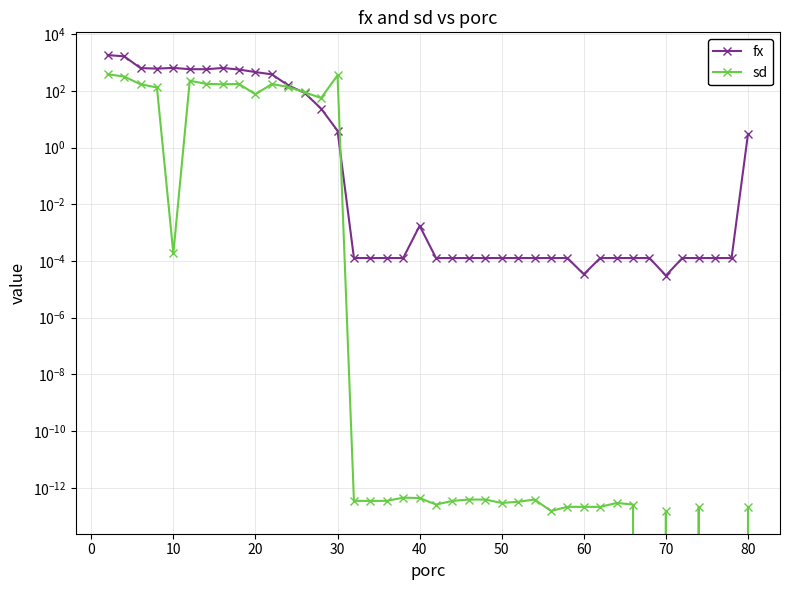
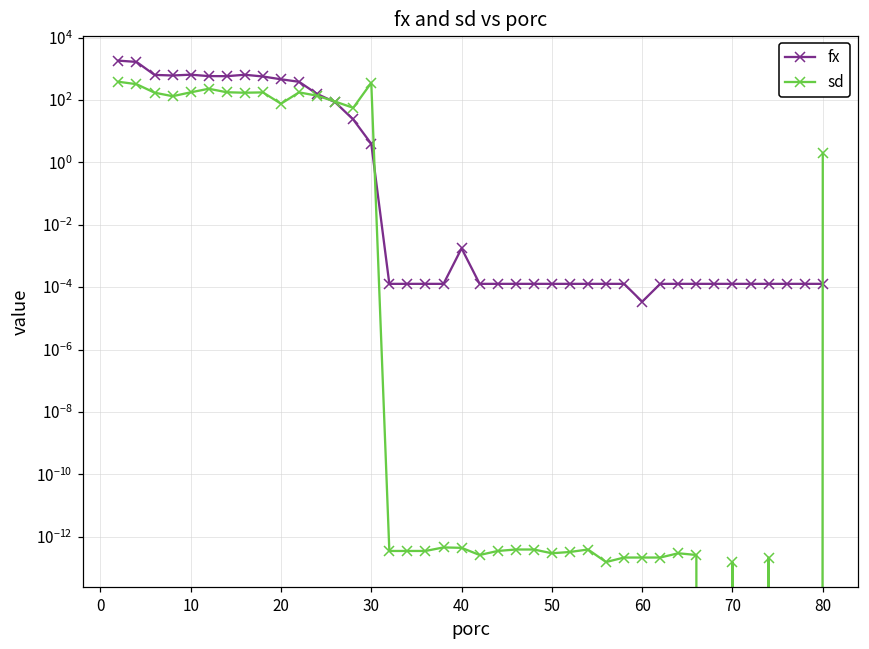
  {
    "fx": {
      "10": 600,
      "20": 500,
      "30": 4,
      "40": 0.002,
      "50": 0.0001,
      "60": 0.00003,
-     "70": 0.00003,
-     "80": 3
+     "70": 0.0001,
+     "80": 0.0001
    },
    "sd": {
-     "10": 0.0002,
+     "10": 200,
      "20": 80,
      "30": 400,
      "40": 0.000000000000,
      "50": 0.000000000000,
      "60": 0.000000000000,
      "70": 0.000000000000,
-     "80": 0
+     "80": 2
    }
  }
